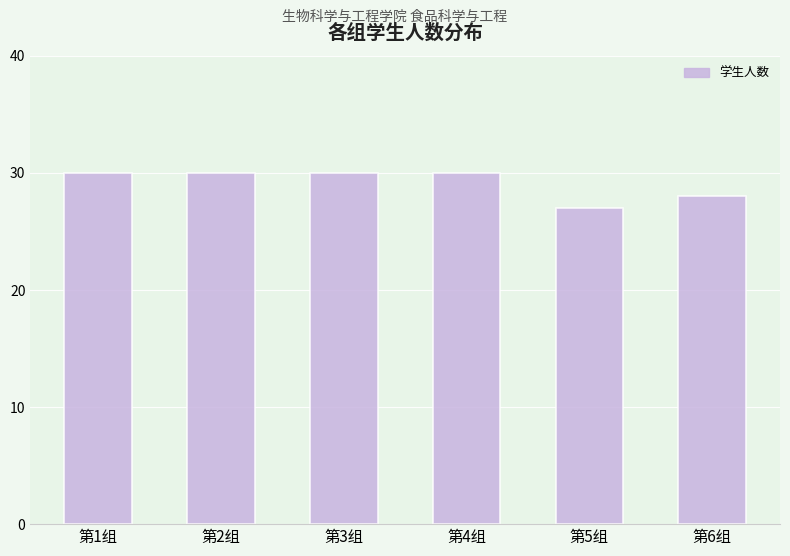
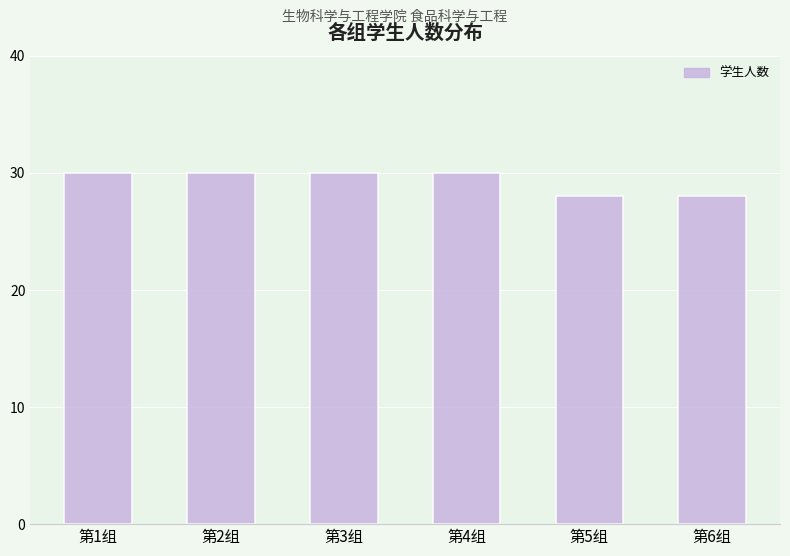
  {
    "第1组": 30,
    "第2组": 30,
    "第3组": 30,
    "第4组": 30,
-   "第5组": 27,
+   "第5组": 28,
    "第6组": 28
  }
